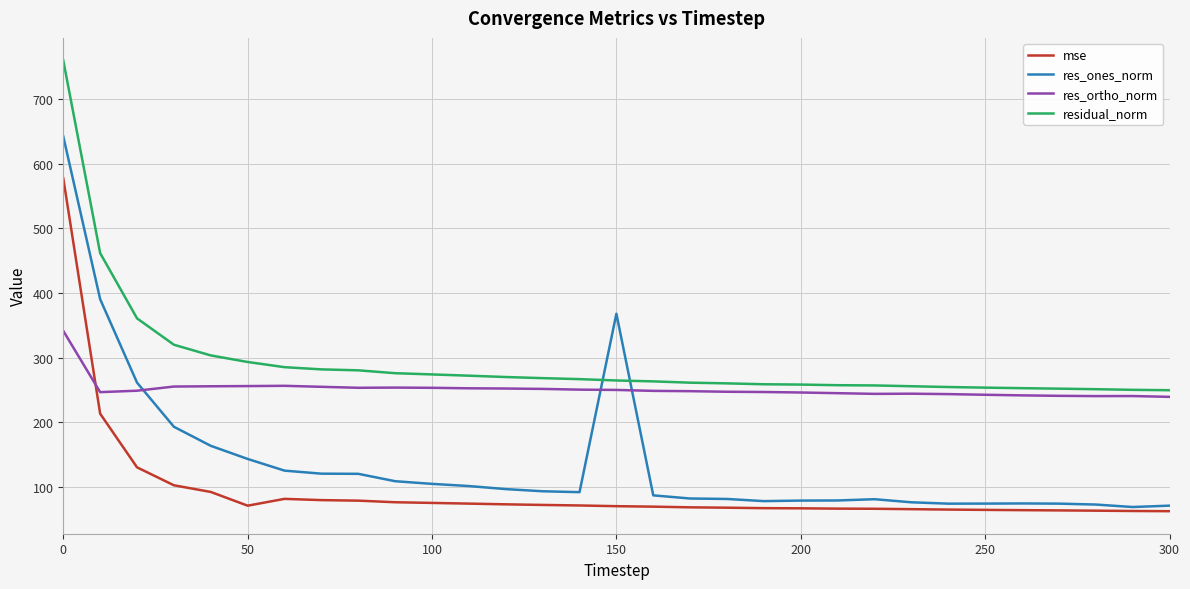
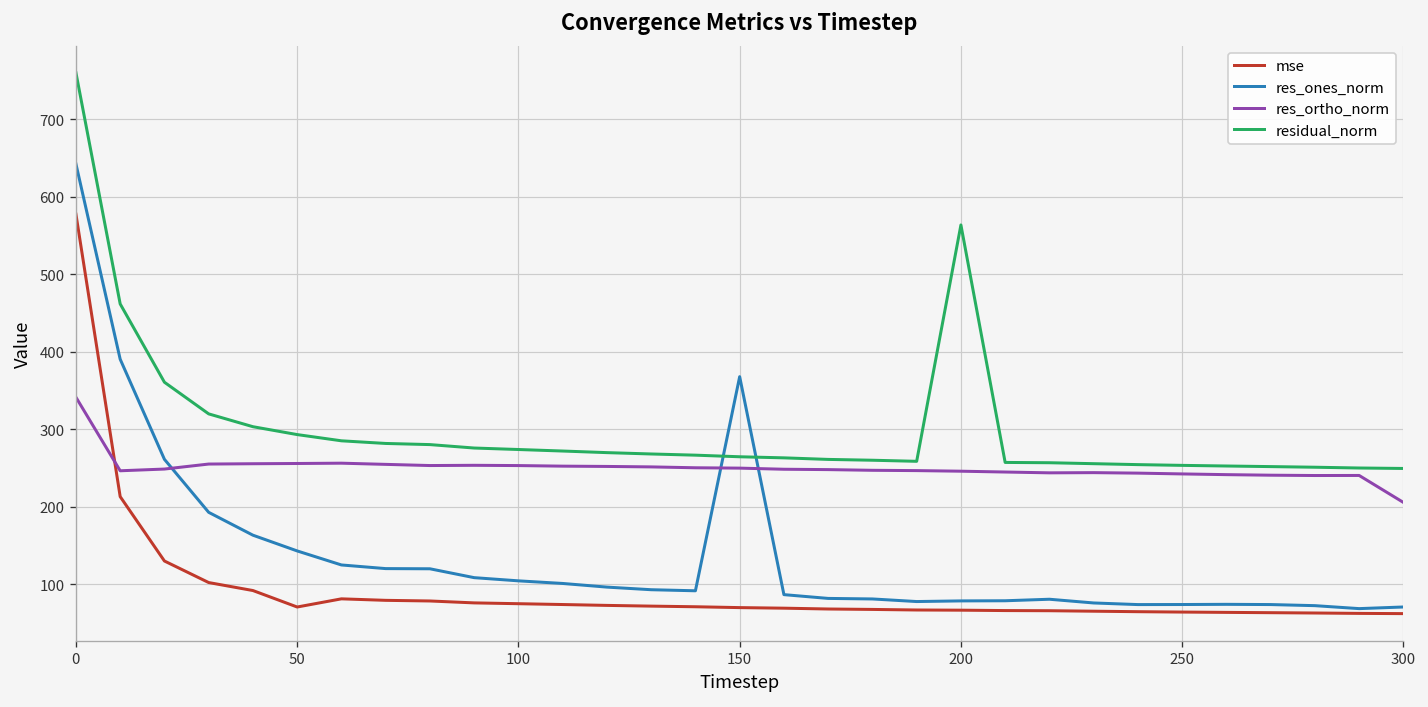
  {
    "mse": {
      "0": 580,
      "50": 70,
      "100": 80,
      "150": 70,
      "200": 70,
      "250": 60,
      "300": 60
    },
    "res_ones_norm": {
      "0": 640,
      "50": 140,
      "100": 100,
      "150": 370,
      "200": 80,
      "250": 70,
      "300": 70
    },
    "res_ortho_norm": {
      "0": 340,
      "50": 260,
      "100": 250,
      "150": 250,
      "200": 250,
      "250": 240,
-     "300": 240
+     "300": 210
    },
    "residual_norm": {
      "0": 760,
      "50": 290,
      "100": 270,
      "150": 260,
-     "200": 260,
+     "200": 560,
      "250": 250,
      "300": 250
    }
  }
